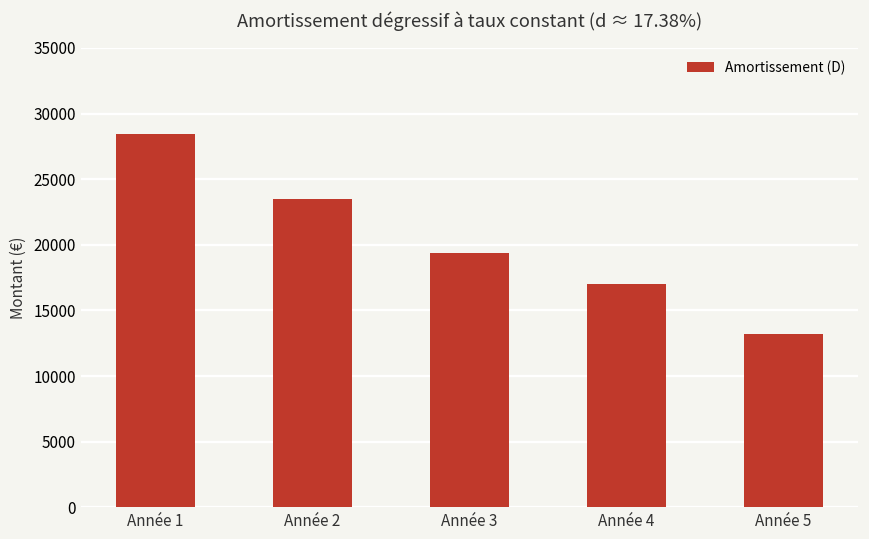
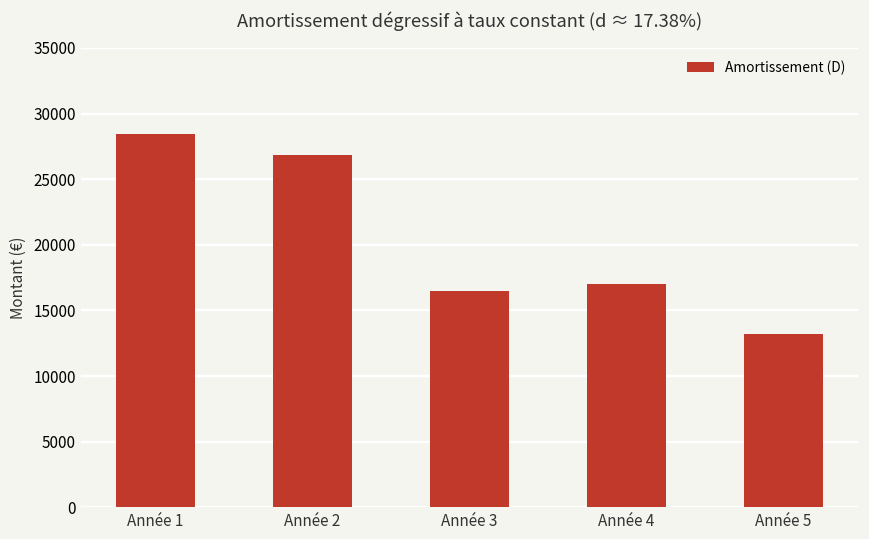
  {
    "Année 1": 28400,
-   "Année 2": 23500,
-   "Année 3": 19400,
+   "Année 2": 26800,
+   "Année 3": 16500,
    "Année 4": 17000,
    "Année 5": 13200
  }
